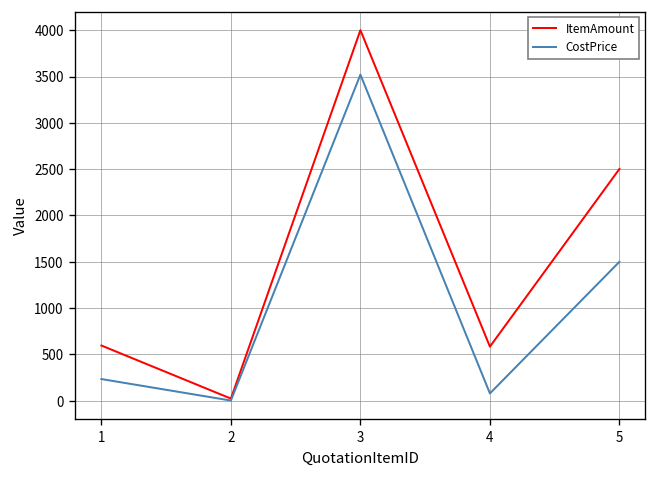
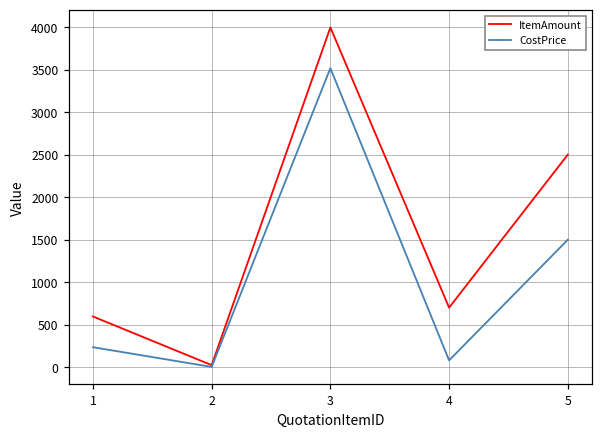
  {
    "ItemAmount": {
      "1": 600,
      "3": 4000,
-     "4": 600,
+     "4": 700,
      "5": 2500
    },
    "CostPrice": {
      "1": 200,
      "3": 3500,
      "4": 100,
      "5": 1500
    }
  }
